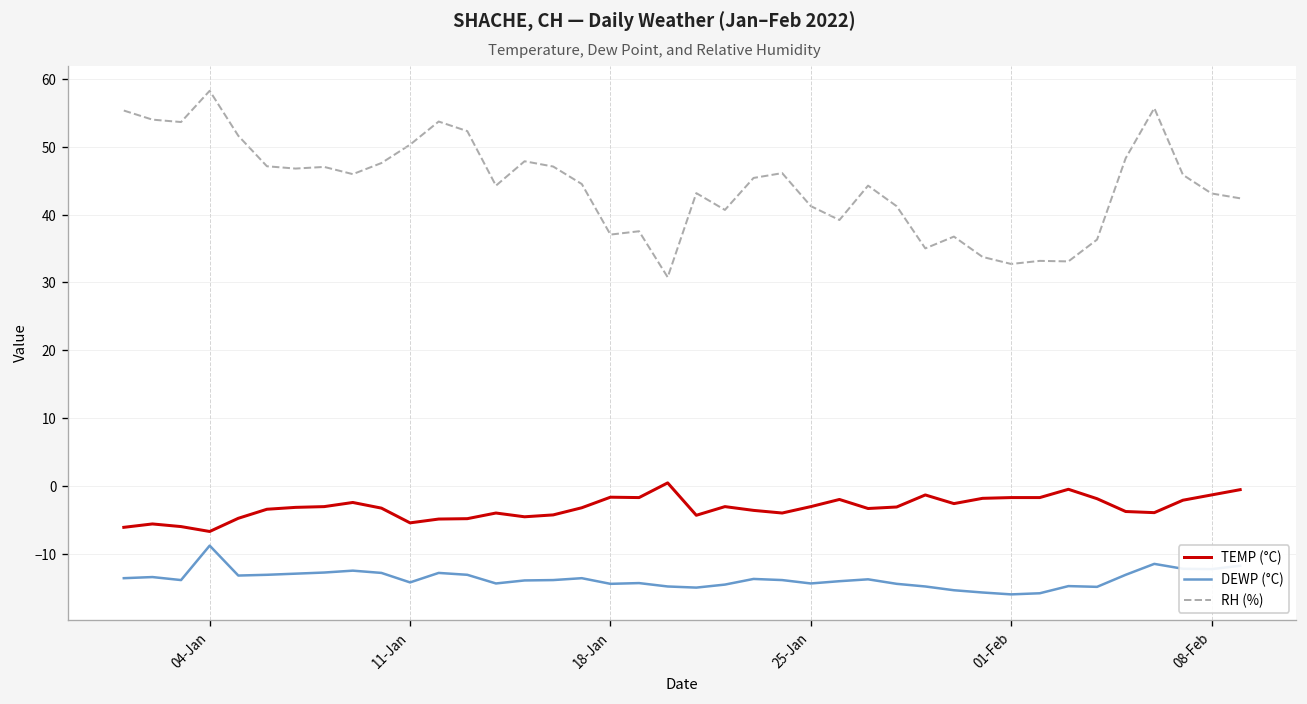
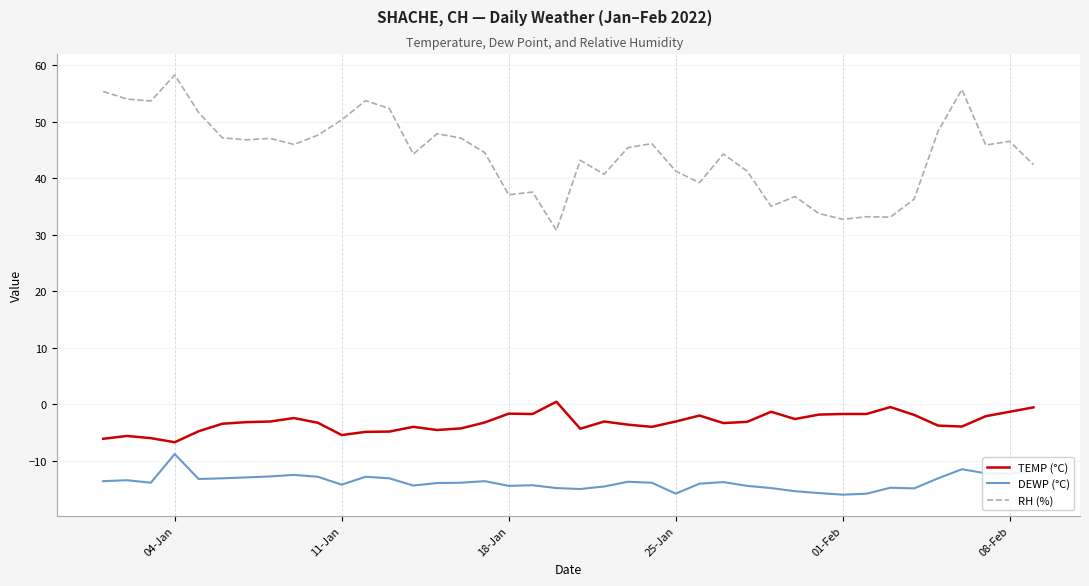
  {
    "TEMP (°C)": {
      "04-Jan": -7,
      "11-Jan": -5,
      "18-Jan": -2,
      "25-Jan": -3,
      "01-Feb": -2,
      "08-Feb": -1
    },
    "DEWP (°C)": {
      "04-Jan": -9,
      "11-Jan": -14,
      "18-Jan": -14,
-     "25-Jan": -14,
+     "25-Jan": -16,
      "01-Feb": -16
    },
    "RH (%)": {
      "04-Jan": 58,
      "11-Jan": 50,
      "18-Jan": 37,
      "25-Jan": 41,
      "01-Feb": 33,
-     "08-Feb": 43
+     "08-Feb": 47
    }
  }
